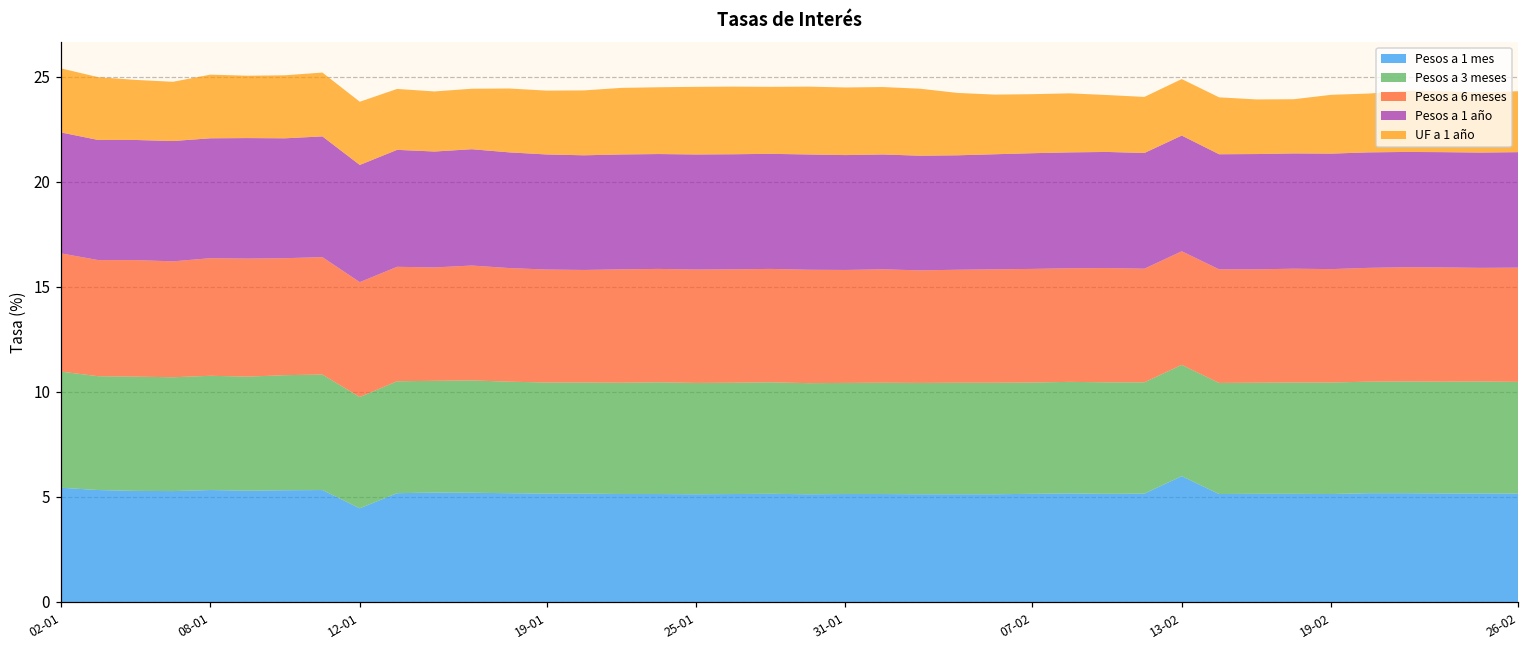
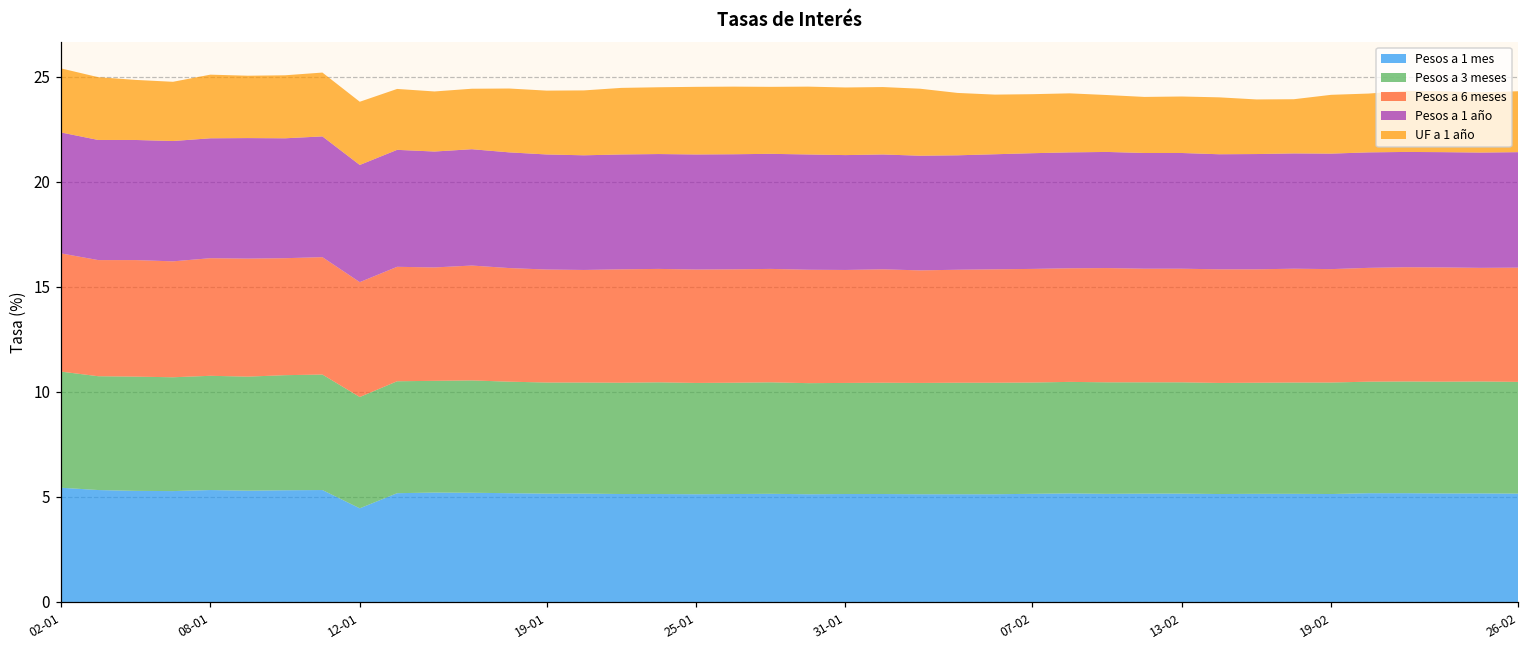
  {
    "Pesos a 1 mes": {
      "02-01": 5.4,
      "08-01": 5.3,
      "12-01": 4.5,
      "19-01": 5.2,
      "25-01": 5.1,
      "31-01": 5.1,
      "07-02": 5.2,
-     "13-02": 6.0,
+     "13-02": 5.2,
      "19-02": 5.1,
      "26-02": 5.2
    },
    "Pesos a 3 meses": {
      "02-01": 5.5,
      "08-01": 5.4,
      "12-01": 5.3,
      "19-01": 5.3,
      "25-01": 5.3,
      "31-01": 5.3,
      "07-02": 5.3,
      "13-02": 5.3,
      "19-02": 5.3,
      "26-02": 5.3
    },
    "Pesos a 6 meses": {
      "02-01": 5.6,
      "08-01": 5.6,
      "12-01": 5.5,
      "19-01": 5.4,
      "25-01": 5.4,
      "31-01": 5.4,
      "07-02": 5.4,
      "13-02": 5.4,
      "19-02": 5.4,
      "26-02": 5.4
    },
    "Pesos a 1 año": {
      "02-01": 5.8,
      "08-01": 5.7,
      "12-01": 5.6,
      "19-01": 5.5,
      "25-01": 5.5,
      "31-01": 5.5,
      "07-02": 5.5,
      "13-02": 5.5,
      "19-02": 5.5,
      "26-02": 5.5
    },
    "UF a 1 año": {
      "02-01": 3.1,
      "08-01": 3.0,
      "12-01": 3.0,
      "19-01": 3.0,
      "25-01": 3.2,
      "31-01": 3.2,
      "07-02": 2.8,
      "13-02": 2.7,
      "19-02": 2.8,
      "26-02": 2.9
    }
  }
